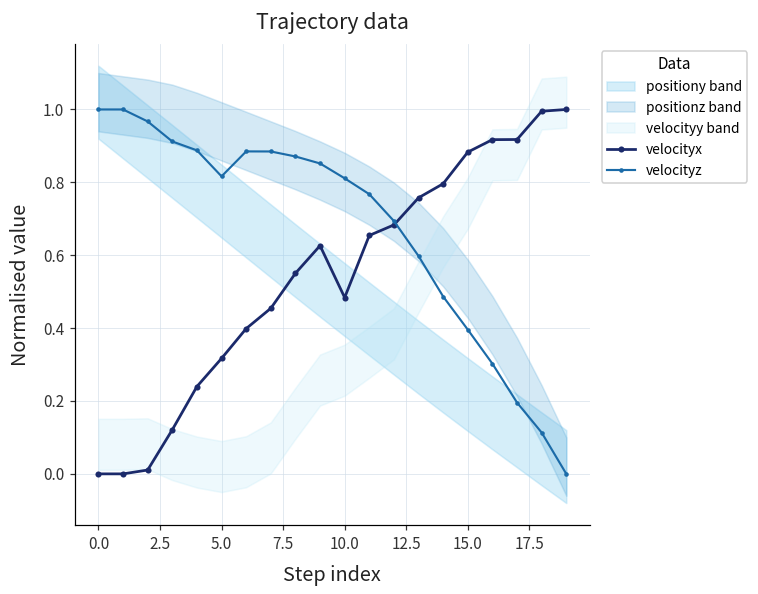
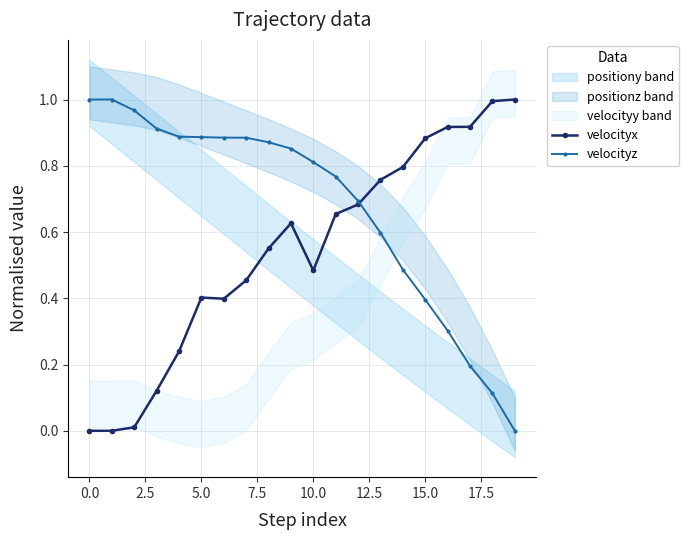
  {
    "velocityx": {
      "0.0": 0.00,
-     "5.0": 0.32,
+     "5.0": 0.40,
      "10.0": 0.48,
      "15.0": 0.88
    },
    "velocityz": {
      "0.0": 1.00,
-     "5.0": 0.82,
+     "5.0": 0.89,
      "10.0": 0.81,
      "15.0": 0.40
    }
  }
